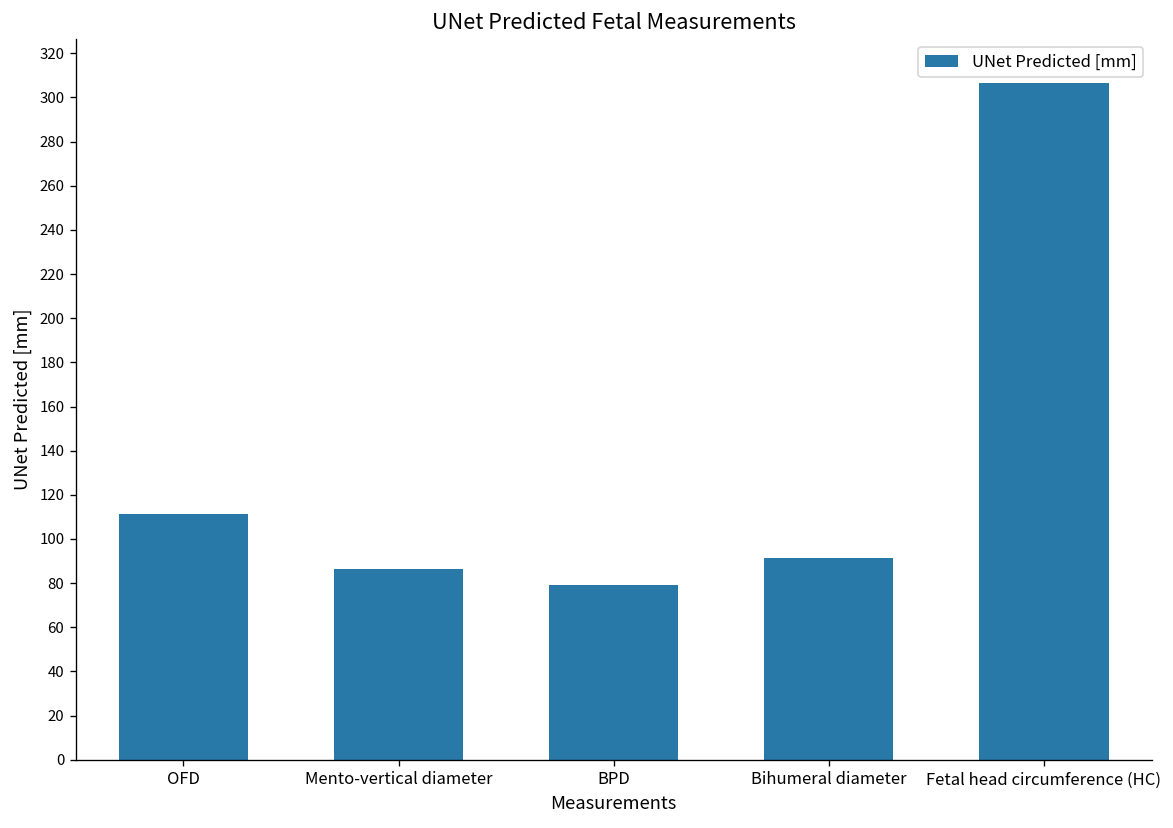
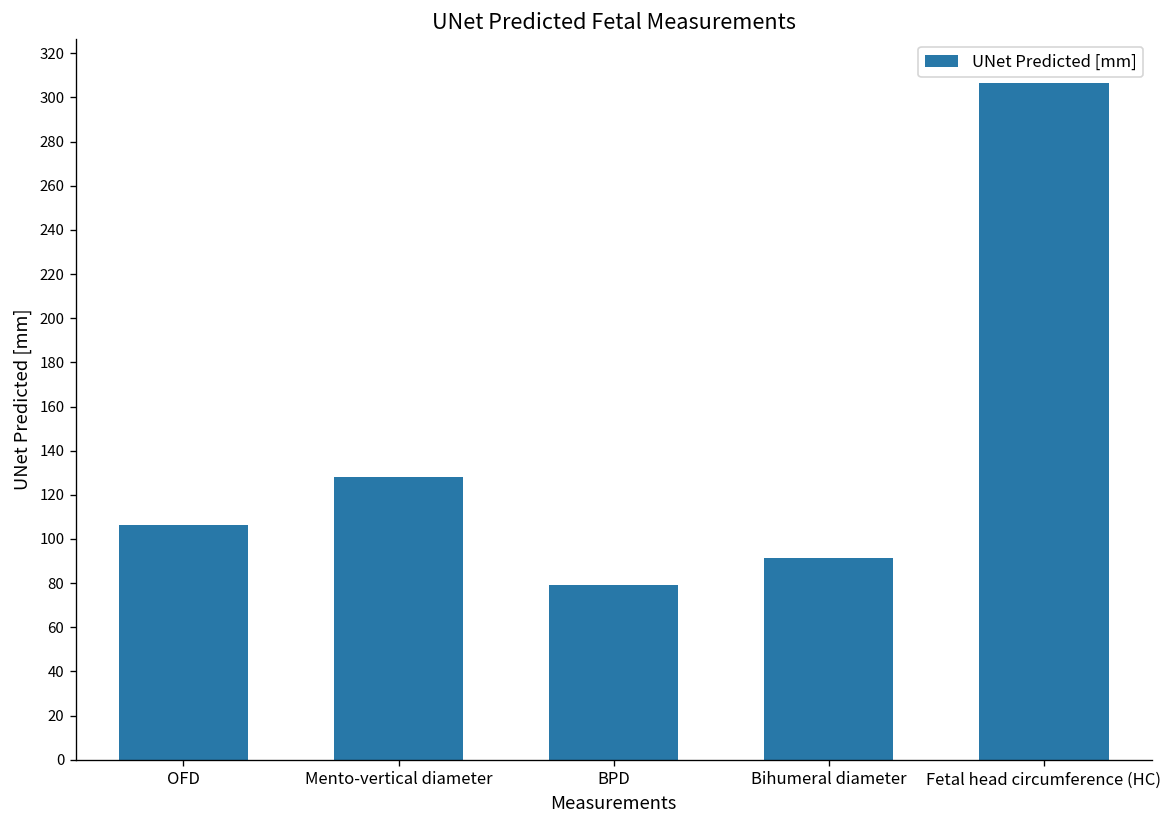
  {
-   "OFD": 111,
-   "Mento-vertical diameter": 86,
+   "OFD": 106,
+   "Mento-vertical diameter": 128,
    "BPD": 79,
    "Bihumeral diameter": 91,
    "Fetal head circumference (HC)": 307
  }
